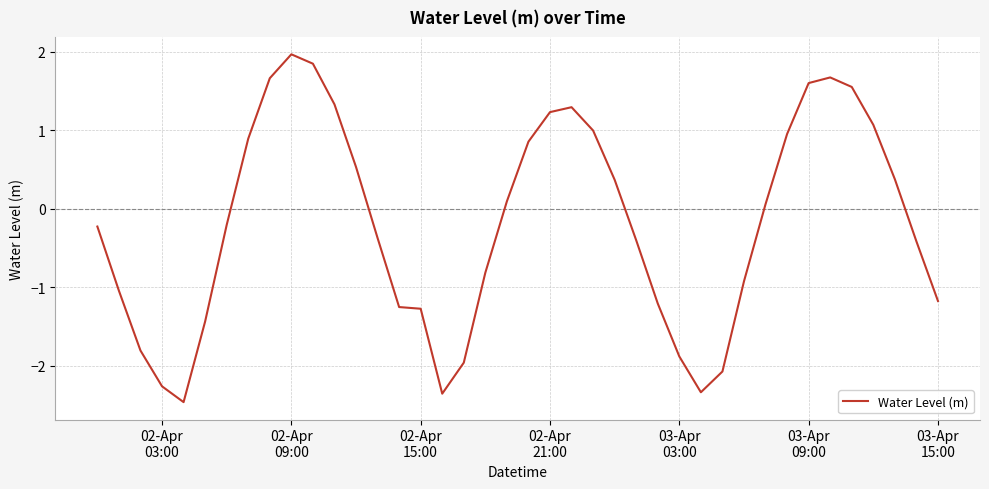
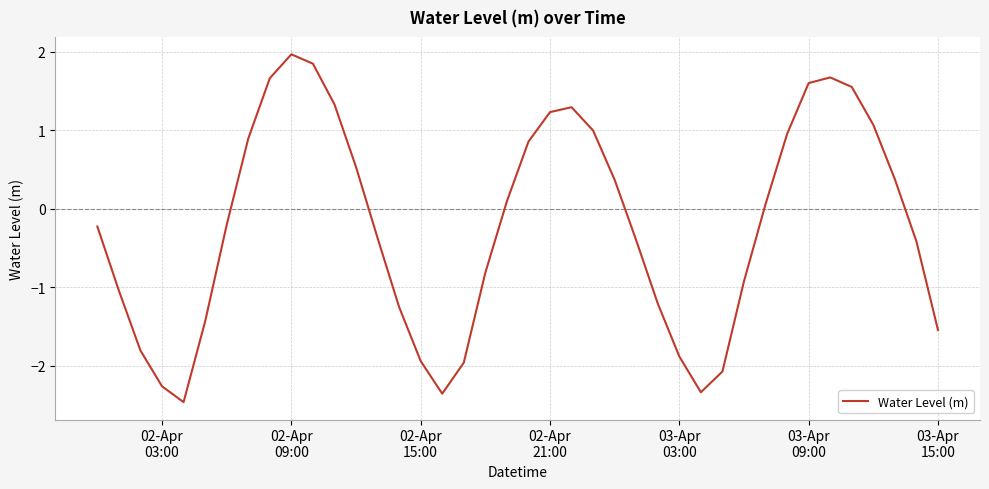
  {
    "02-Apr 03:00": -2.3,
    "02-Apr 09:00": 2.0,
-   "02-Apr 15:00": -1.3,
+   "02-Apr 15:00": -1.9,
    "02-Apr 21:00": 1.2,
    "03-Apr 03:00": -1.9,
    "03-Apr 09:00": 1.6,
-   "03-Apr 15:00": -1.2
+   "03-Apr 15:00": -1.5
  }
